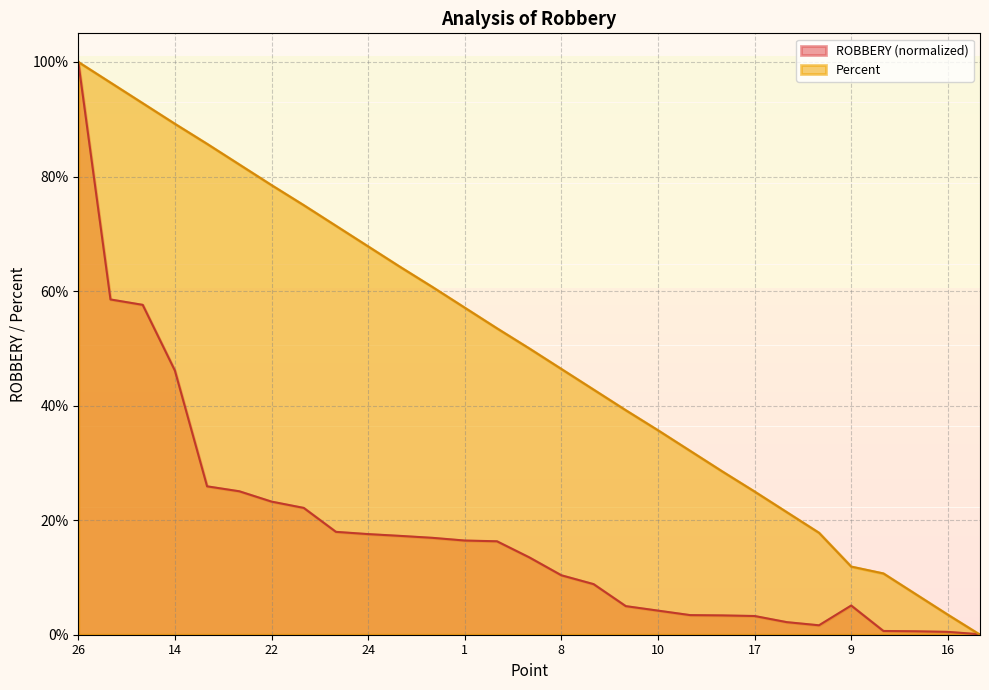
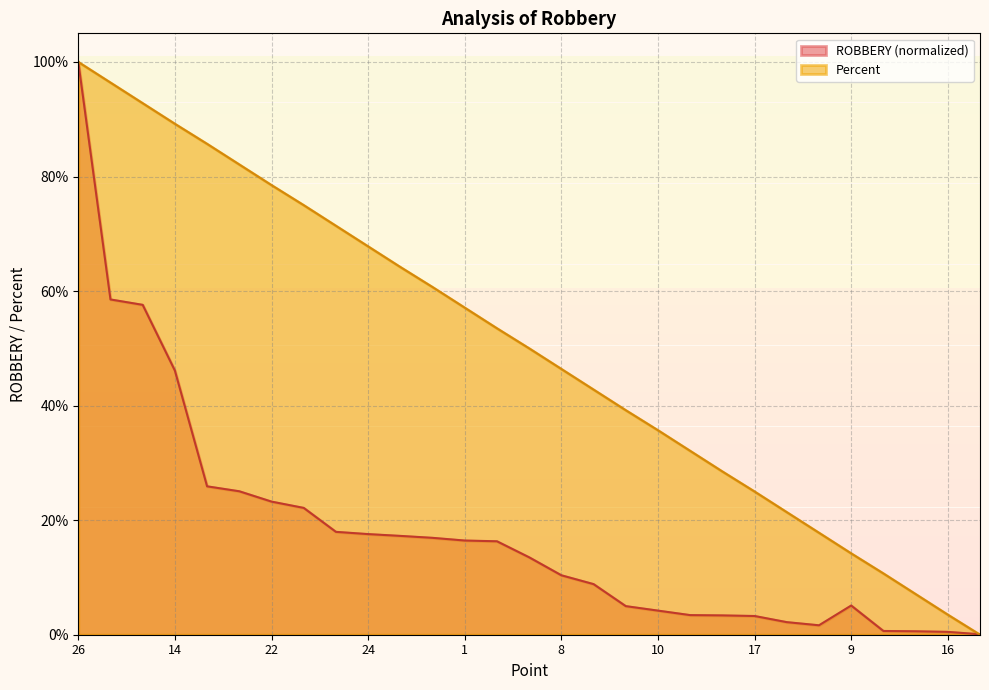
  {
    "ROBBERY (normalized)": {
      "24": "18%",
      "9": "5%"
    },
    "Percent": {
      "24": "68%",
-     "9": "12%"
+     "9": "14%"
    }
  }
